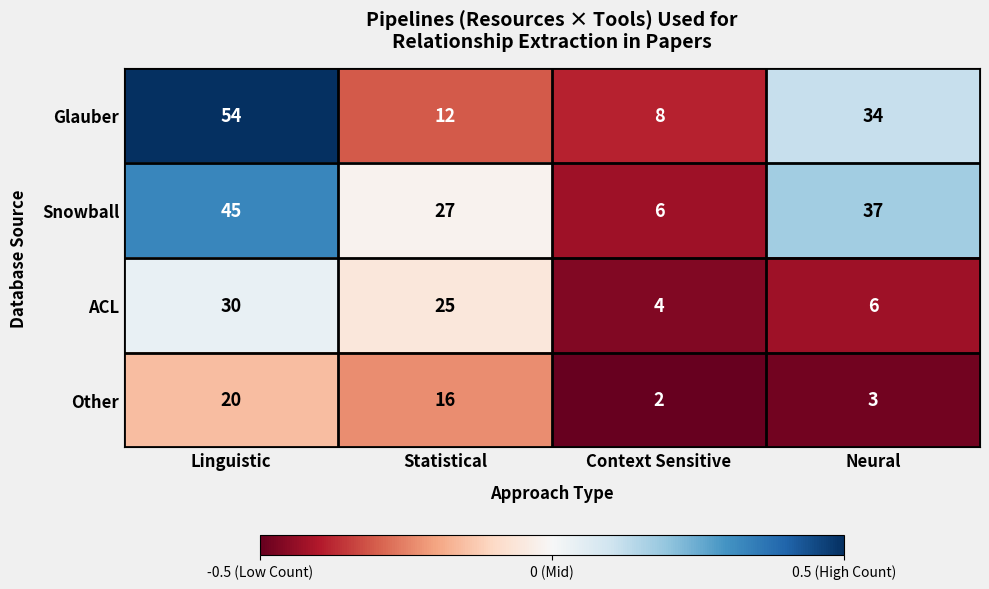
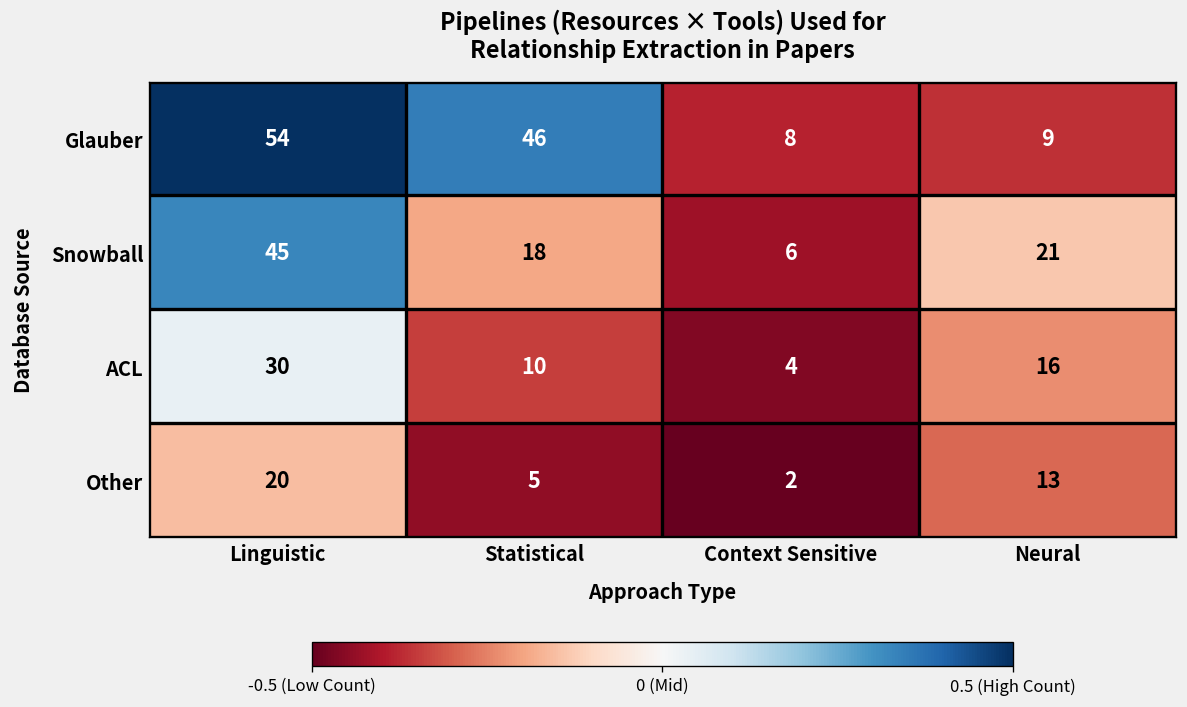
  {
    "Glauber": {
      "Linguistic": 54,
-     "Statistical": 12,
+     "Statistical": 46,
      "Context Sensitive": 8,
-     "Neural": 34
+     "Neural": 9
    },
    "Snowball": {
      "Linguistic": 45,
-     "Statistical": 27,
+     "Statistical": 18,
      "Context Sensitive": 6,
-     "Neural": 37
+     "Neural": 21
    },
    "ACL": {
      "Linguistic": 30,
-     "Statistical": 25,
+     "Statistical": 10,
      "Context Sensitive": 4,
-     "Neural": 6
+     "Neural": 16
    },
    "Other": {
      "Linguistic": 20,
-     "Statistical": 16,
+     "Statistical": 5,
      "Context Sensitive": 2,
-     "Neural": 3
+     "Neural": 13
    }
  }
